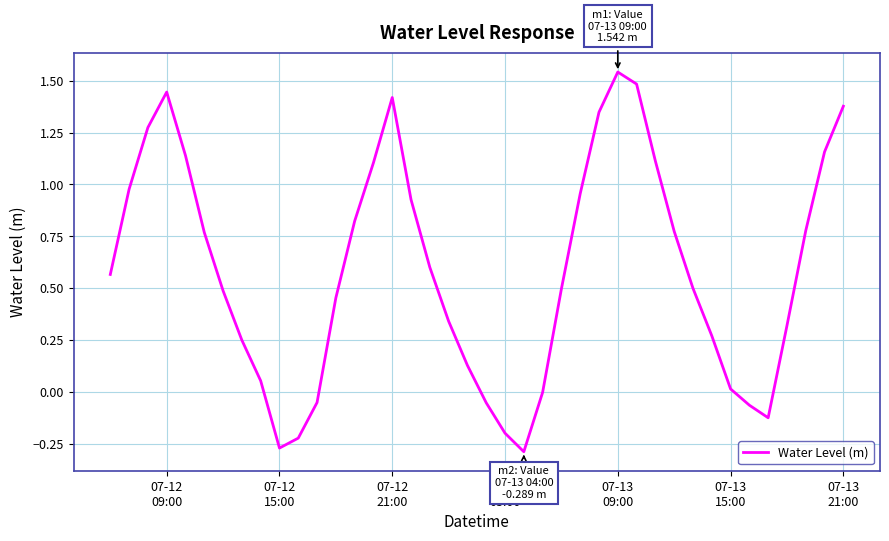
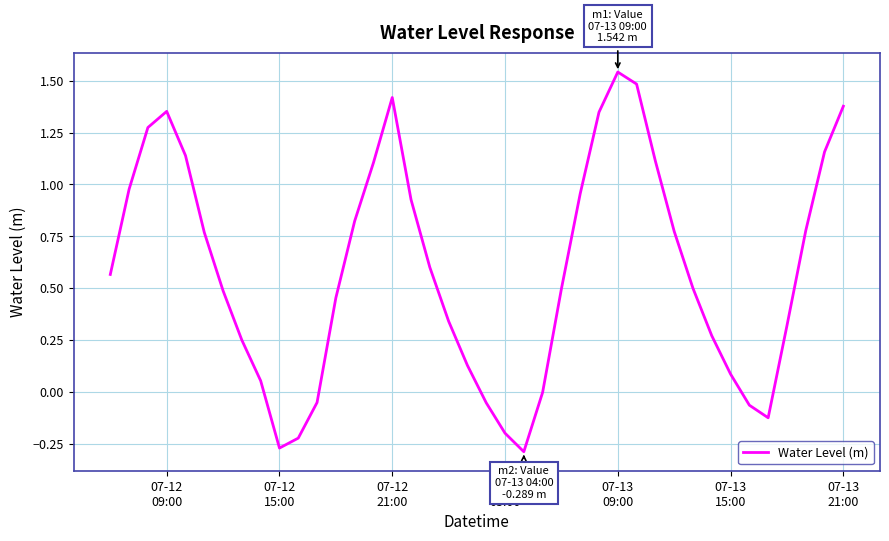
  {
-   "07-12 09:00": 1.45,
+   "07-12 09:00": 1.35,
    "07-12 15:00": -0.27,
    "07-12 21:00": 1.42,
    "07-13 03:00": -0.20,
-   "07-13 15:00": 0.01,
+   "07-13 15:00": 0.09,
    "07-13 21:00": 1.38
  }
